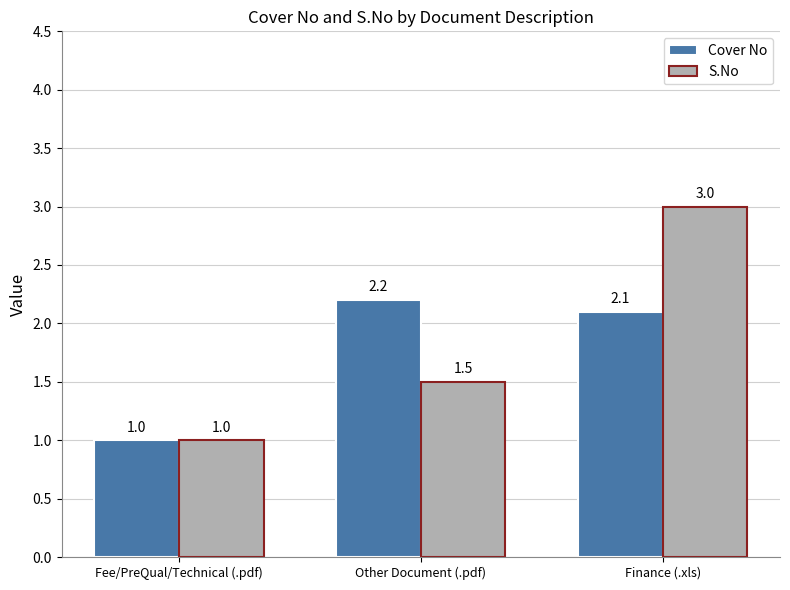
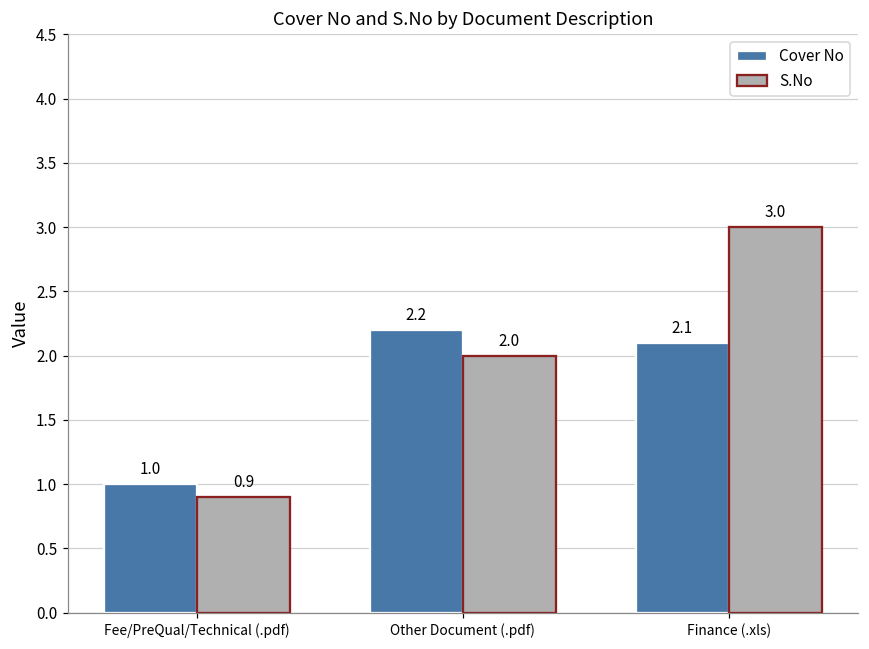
  {
    "Cover No": {
      "Fee/PreQual/Technical (.pdf)": 1.0,
      "Other Document (.pdf)": 2.2,
      "Finance (.xls)": 2.1
    },
    "S.No": {
-     "Fee/PreQual/Technical (.pdf)": 1.0,
-     "Other Document (.pdf)": 1.5,
+     "Fee/PreQual/Technical (.pdf)": 0.9,
+     "Other Document (.pdf)": 2.0,
      "Finance (.xls)": 3.0
    }
  }
